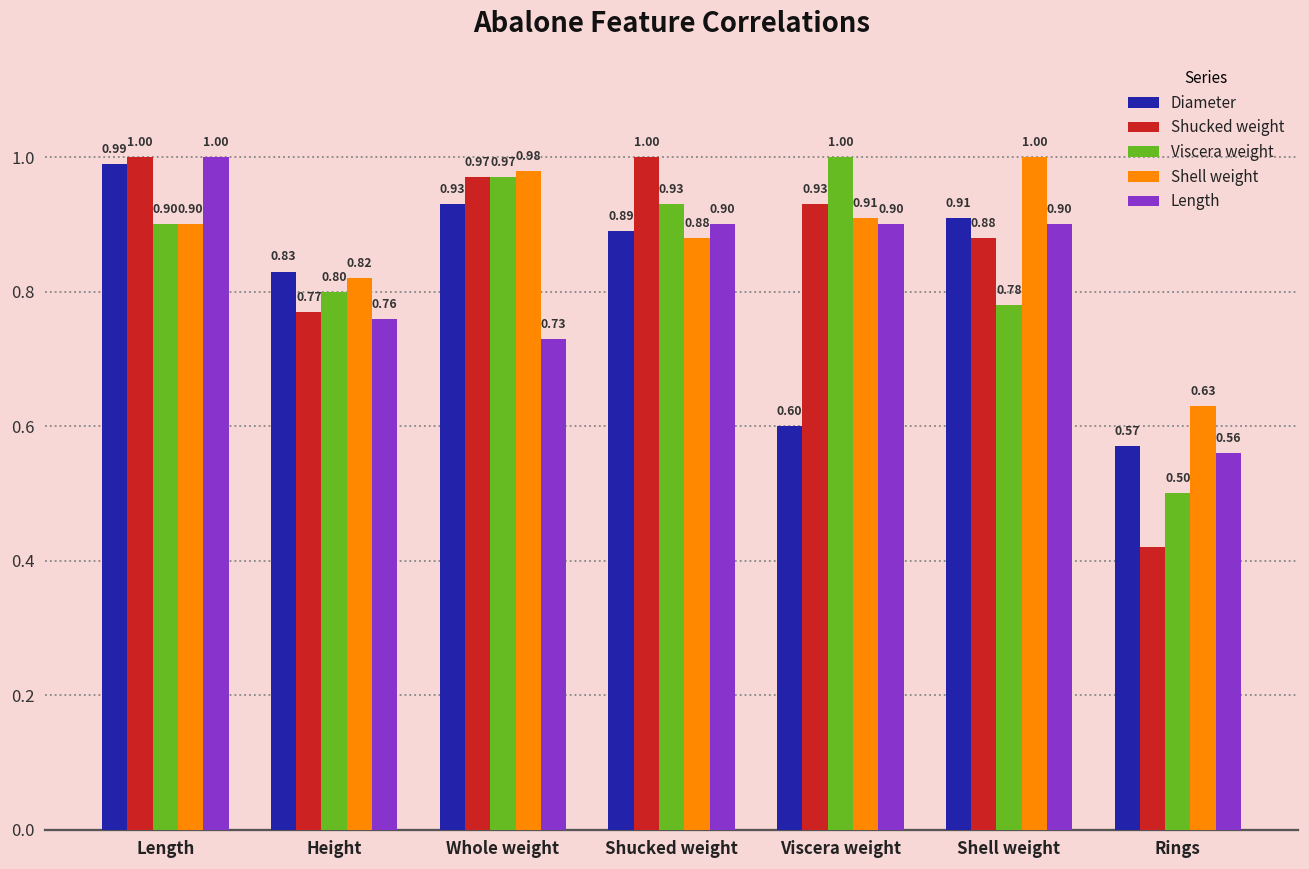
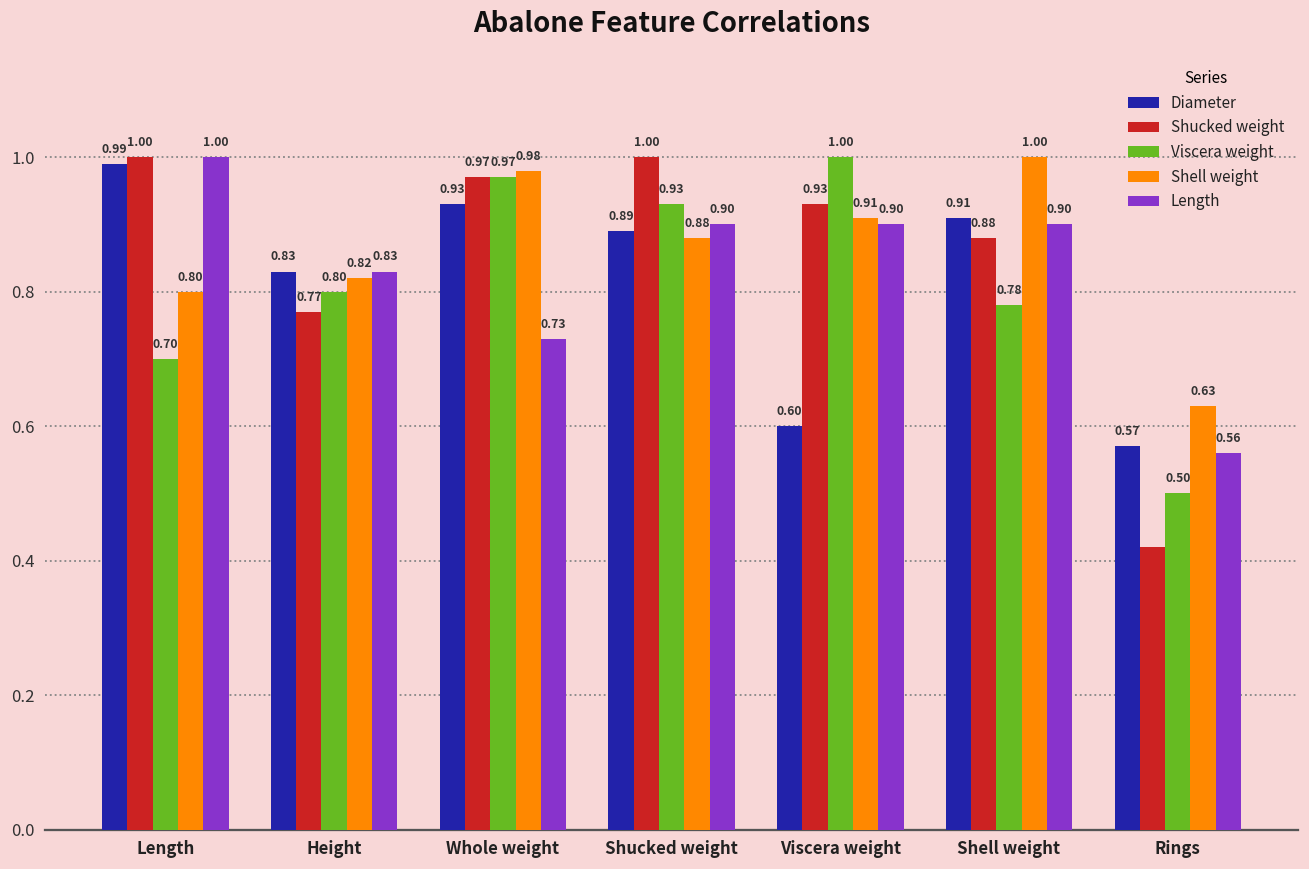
  {
    "Diameter": {
      "Length": 0.99,
      "Height": 0.83,
      "Whole weight": 0.93,
      "Shucked weight": 0.89,
      "Viscera weight": 0.60,
      "Shell weight": 0.91,
      "Rings": 0.57
    },
    "Shucked weight": {
      "Length": 1.00,
      "Height": 0.77,
      "Whole weight": 0.97,
      "Shucked weight": 1.00,
      "Viscera weight": 0.93,
      "Shell weight": 0.88
    },
    "Viscera weight": {
-     "Length": 0.90,
+     "Length": 0.70,
      "Height": 0.80,
      "Whole weight": 0.97,
      "Shucked weight": 0.93,
      "Viscera weight": 1.00,
      "Shell weight": 0.78,
      "Rings": 0.50
    },
    "Shell weight": {
-     "Length": 0.90,
+     "Length": 0.80,
      "Height": 0.82,
      "Whole weight": 0.98,
      "Shucked weight": 0.88,
      "Viscera weight": 0.91,
      "Shell weight": 1.00,
      "Rings": 0.63
    },
    "Length": {
      "Length": 1.00,
-     "Height": 0.76,
+     "Height": 0.83,
      "Whole weight": 0.73,
      "Shucked weight": 0.90,
      "Viscera weight": 0.90,
      "Shell weight": 0.90,
      "Rings": 0.56
    }
  }
